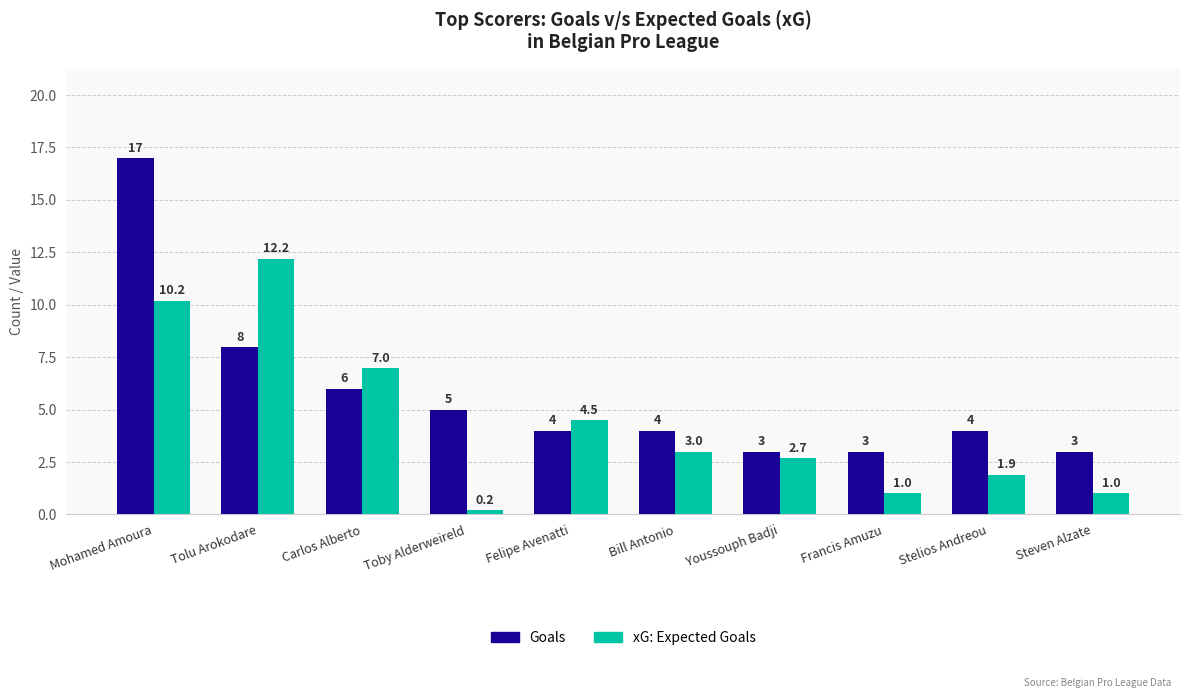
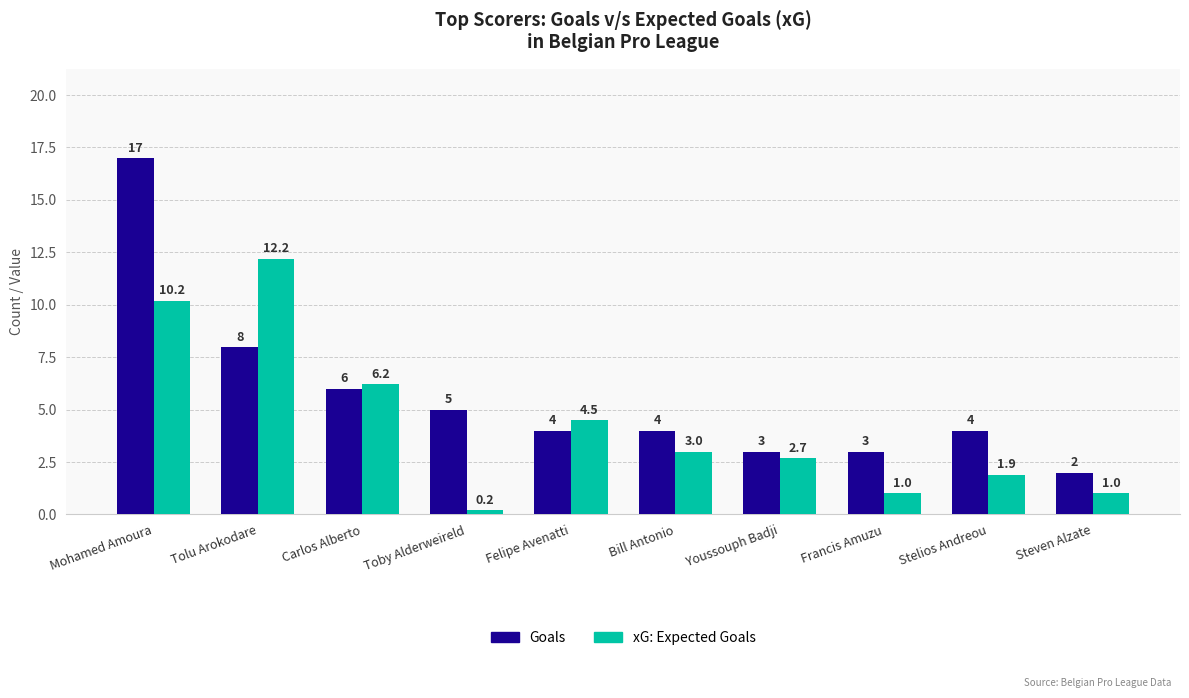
  {
    "Goals": {
      "Mohamed Amoura": 17,
      "Tolu Arokodare": 8,
      "Carlos Alberto": 6,
      "Toby Alderweireld": 5,
      "Felipe Avenatti": 4,
      "Bill Antonio": 4,
      "Youssouph Badji": 3,
      "Francis Amuzu": 3,
      "Stelios Andreou": 4,
-     "Steven Alzate": 3
+     "Steven Alzate": 2
    },
    "xG: Expected Goals": {
      "Mohamed Amoura": 10.2,
      "Tolu Arokodare": 12.2,
-     "Carlos Alberto": 7.0,
+     "Carlos Alberto": 6.2,
      "Toby Alderweireld": 0.2,
      "Felipe Avenatti": 4.5,
      "Bill Antonio": 3.0,
      "Youssouph Badji": 2.7,
      "Francis Amuzu": 1.0,
      "Stelios Andreou": 1.9,
      "Steven Alzate": 1.0
    }
  }
